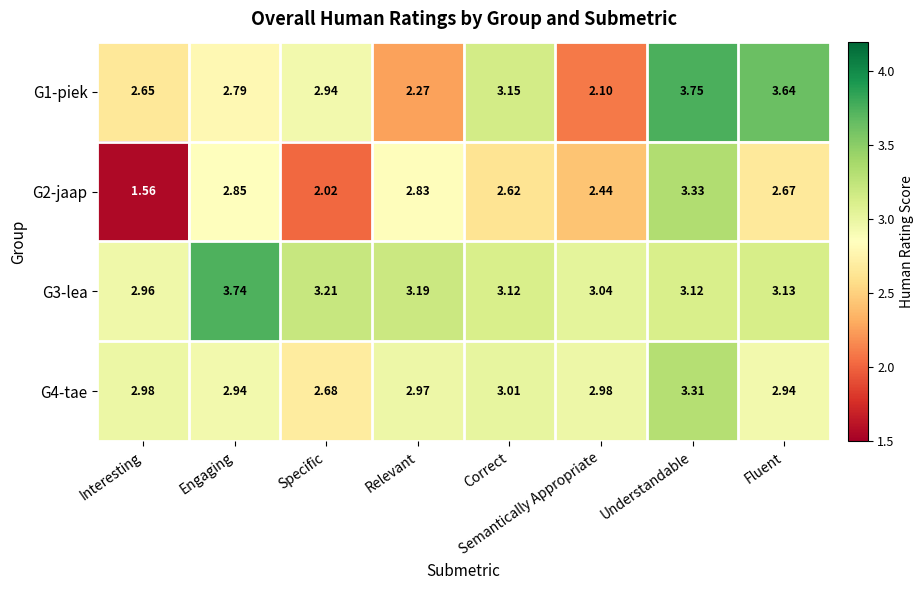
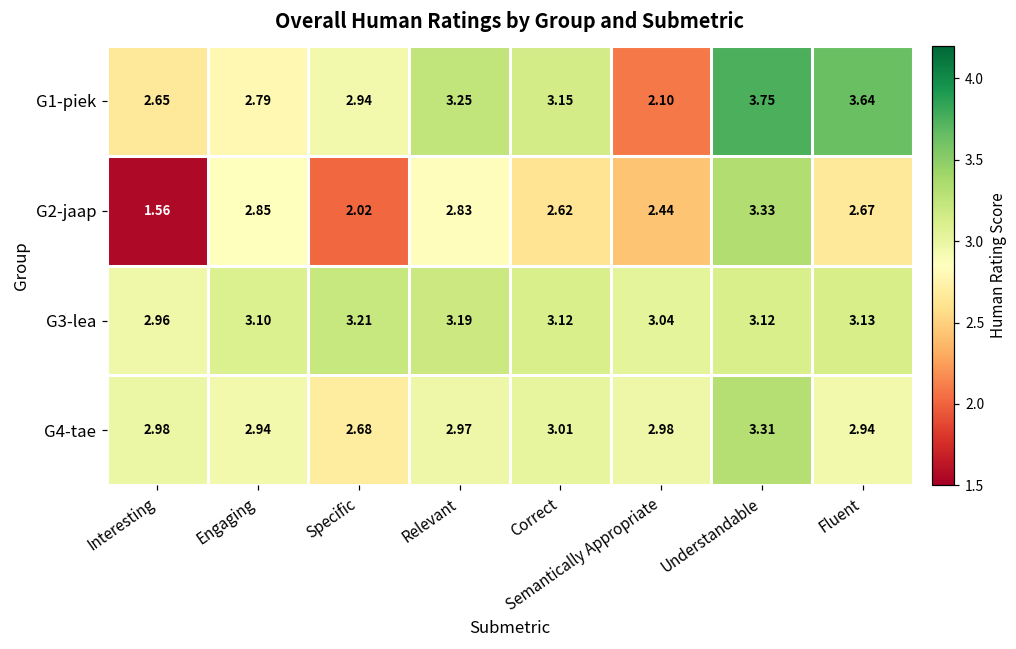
  {
    "G1-piek": {
      "Interesting": 2.65,
      "Engaging": 2.79,
      "Specific": 2.94,
-     "Relevant": 2.27,
+     "Relevant": 3.25,
      "Correct": 3.15,
      "Semantically Appropriate": 2.10,
      "Understandable": 3.75,
      "Fluent": 3.64
    },
    "G2-jaap": {
      "Interesting": 1.56,
      "Engaging": 2.85,
      "Specific": 2.02,
      "Relevant": 2.83,
      "Correct": 2.62,
      "Semantically Appropriate": 2.44,
      "Understandable": 3.33,
      "Fluent": 2.67
    },
    "G3-lea": {
      "Interesting": 2.96,
-     "Engaging": 3.74,
+     "Engaging": 3.10,
      "Specific": 3.21,
      "Relevant": 3.19,
      "Correct": 3.12,
      "Semantically Appropriate": 3.04,
      "Understandable": 3.12,
      "Fluent": 3.13
    },
    "G4-tae": {
      "Interesting": 2.98,
      "Engaging": 2.94,
      "Specific": 2.68,
      "Relevant": 2.97,
      "Correct": 3.01,
      "Semantically Appropriate": 2.98,
      "Understandable": 3.31,
      "Fluent": 2.94
    }
  }
